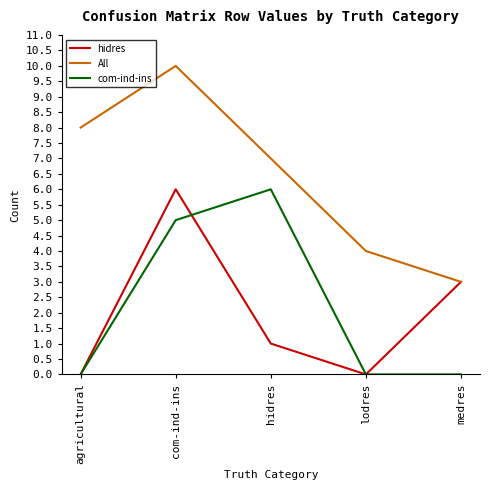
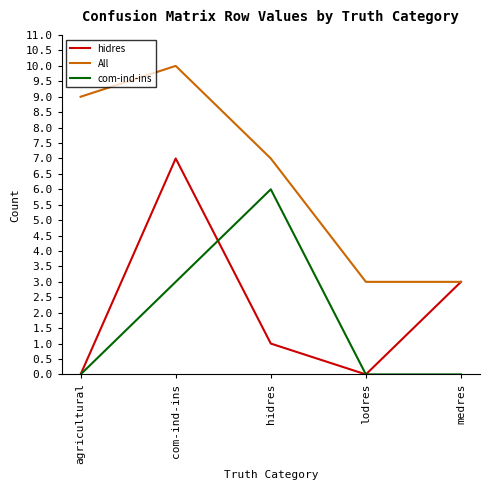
  {
    "hidres": {
-     "com-ind-ins": 6,
+     "com-ind-ins": 7,
      "hidres": 1
    },
    "All": {
-     "agricultural": 8,
+     "agricultural": 9,
      "com-ind-ins": 10,
      "hidres": 7,
-     "lodres": 4
+     "lodres": 3
    },
    "com-ind-ins": {
-     "com-ind-ins": 5,
+     "com-ind-ins": 3,
      "hidres": 6,
      "medres": 0
    }
  }
